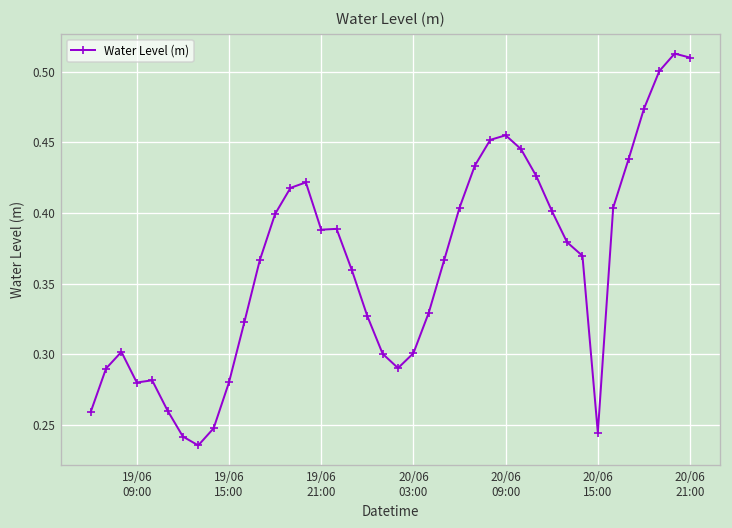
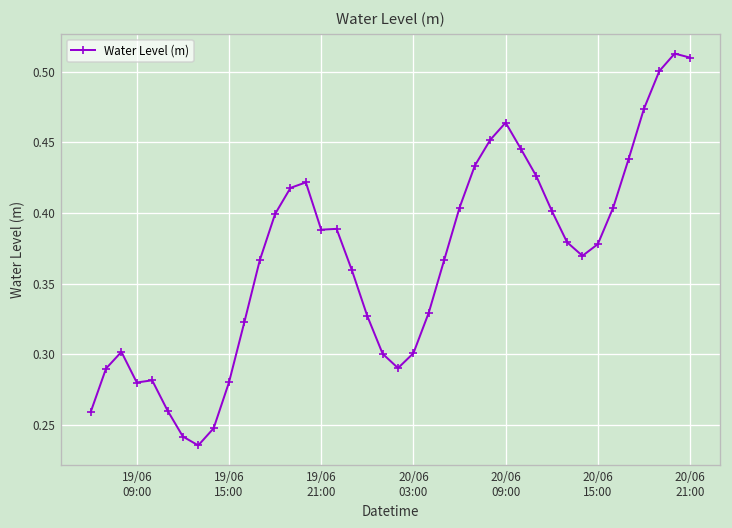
  {
    "19/06 09:00": 0.280,
    "19/06 15:00": 0.280,
    "19/06 21:00": 0.388,
    "20/06 03:00": 0.301,
-   "20/06 09:00": 0.455,
-   "20/06 15:00": 0.245,
+   "20/06 09:00": 0.464,
+   "20/06 15:00": 0.378,
    "20/06 21:00": 0.510
  }
